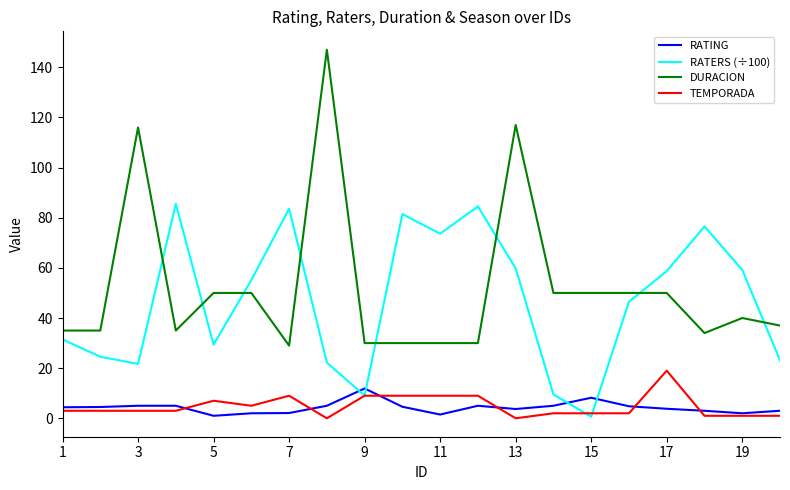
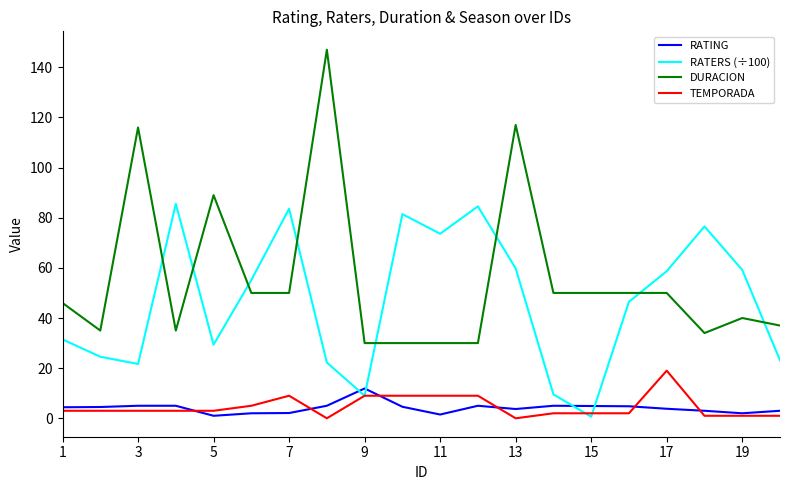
  {
    "RATING": {
      "1": 4,
      "3": 5,
      "5": 1,
      "7": 2,
      "9": 12,
      "11": 2,
      "13": 4,
-     "15": 8,
+     "15": 5,
      "17": 4
    },
    "RATERS (÷100)": {
      "1": 31,
      "3": 22,
      "5": 29,
      "7": 84,
      "11": 74,
      "13": 60,
      "15": 1,
      "17": 59,
      "19": 59
    },
    "DURACION": {
-     "1": 35,
+     "1": 46,
      "3": 116,
-     "5": 50,
-     "7": 29,
+     "5": 89,
+     "7": 50,
      "9": 30,
      "11": 30,
      "13": 117,
      "15": 50,
      "17": 50,
      "19": 40
    },
    "TEMPORADA": {
      "1": 3,
      "3": 3,
-     "5": 7,
+     "5": 3,
      "7": 9,
      "11": 9,
      "13": 0,
      "15": 2,
      "17": 19
    }
  }
